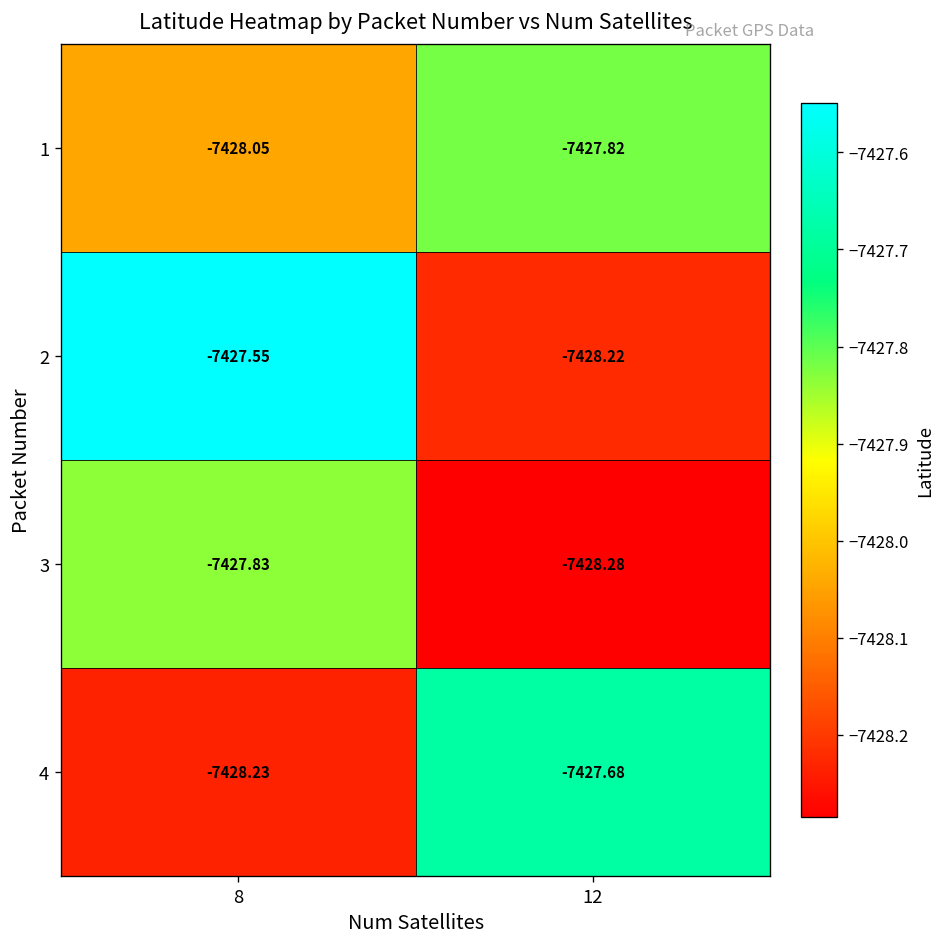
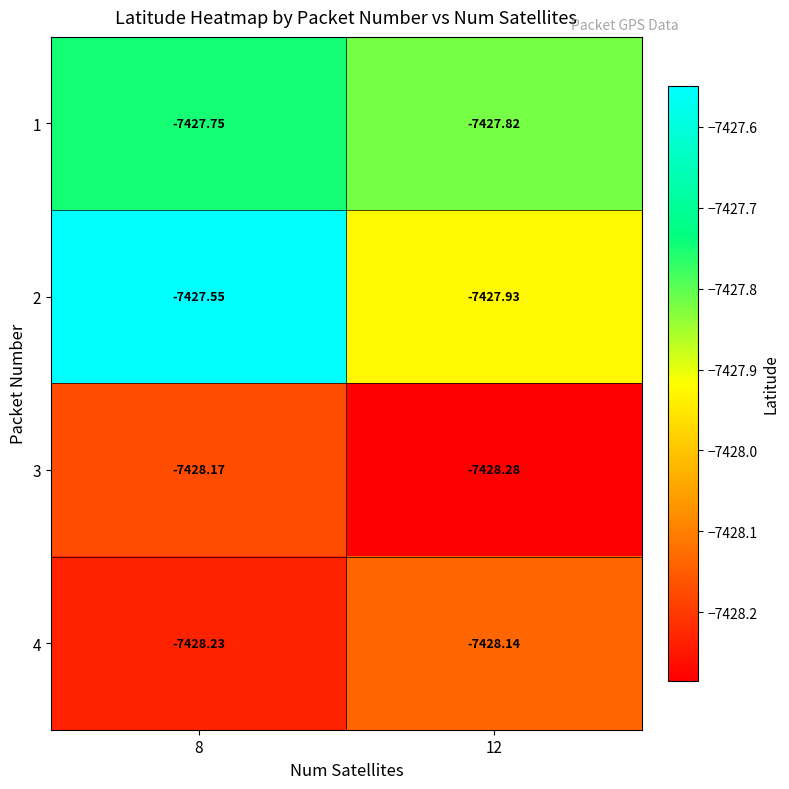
  {
    "1": {
-     "8": -7428.05,
+     "8": -7427.75,
      "12": -7427.82
    },
    "2": {
      "8": -7427.55,
-     "12": -7428.22
+     "12": -7427.93
    },
    "3": {
-     "8": -7427.83,
+     "8": -7428.17,
      "12": -7428.28
    },
    "4": {
      "8": -7428.23,
-     "12": -7427.68
+     "12": -7428.14
    }
  }
